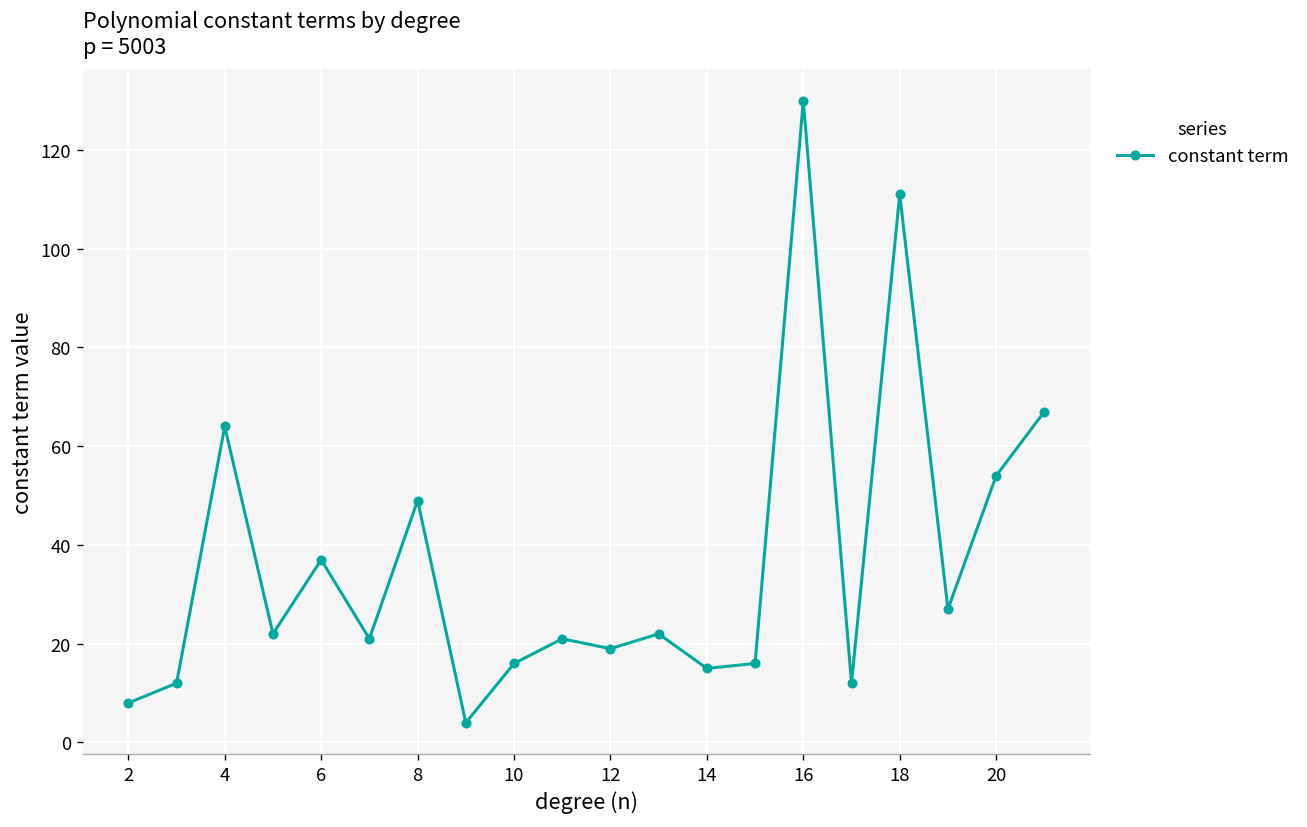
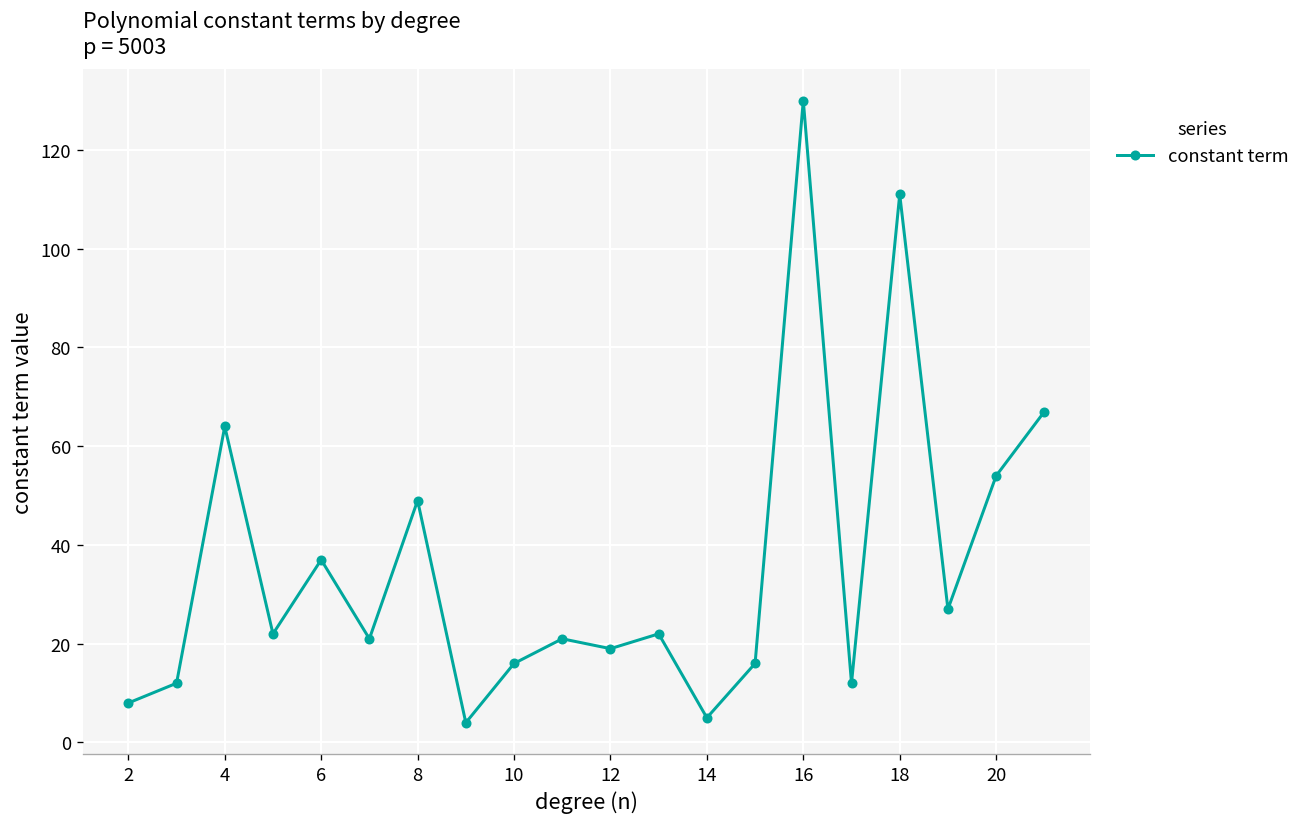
  {
    "2": 8,
    "4": 64,
    "6": 37,
    "8": 49,
    "10": 16,
    "12": 19,
-   "14": 15,
+   "14": 5,
    "16": 130,
    "18": 111,
    "20": 54
  }
